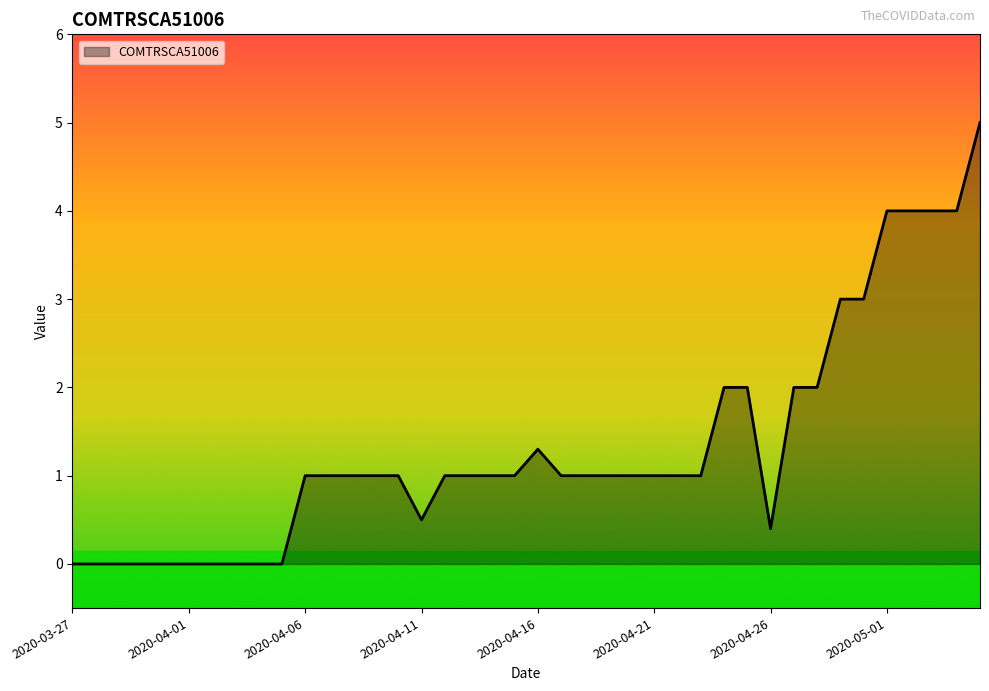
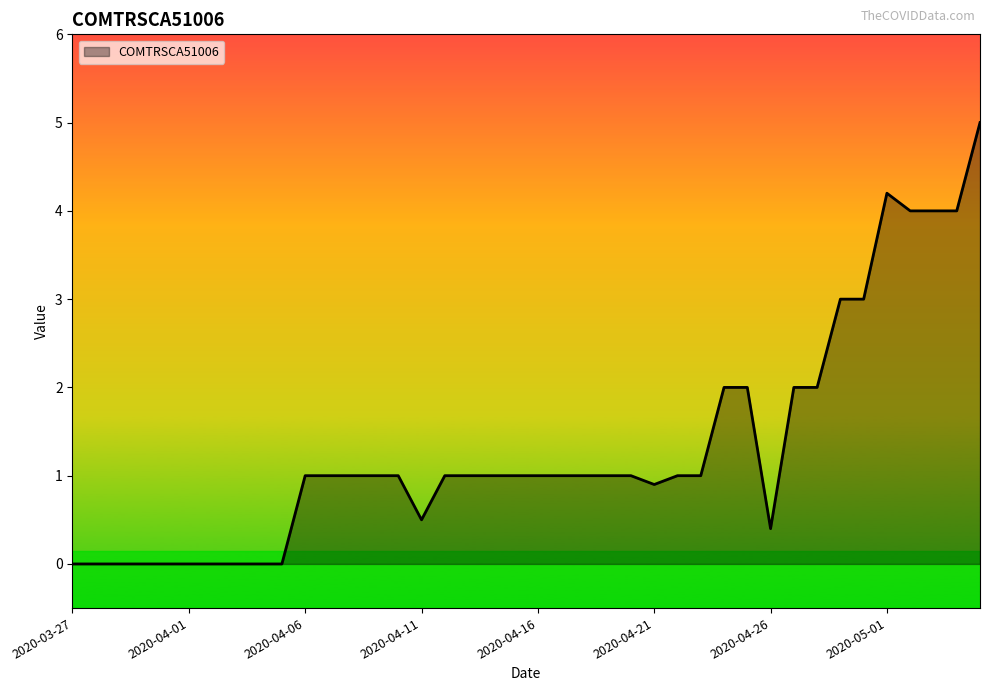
  {
    "2020-04-06": 1.0,
    "2020-04-11": 0.5,
-   "2020-04-16": 1.3,
-   "2020-04-21": 1.0,
+   "2020-04-16": 1.0,
+   "2020-04-21": 0.9,
    "2020-04-26": 0.4,
-   "2020-05-01": 4.0
+   "2020-05-01": 4.2
  }
